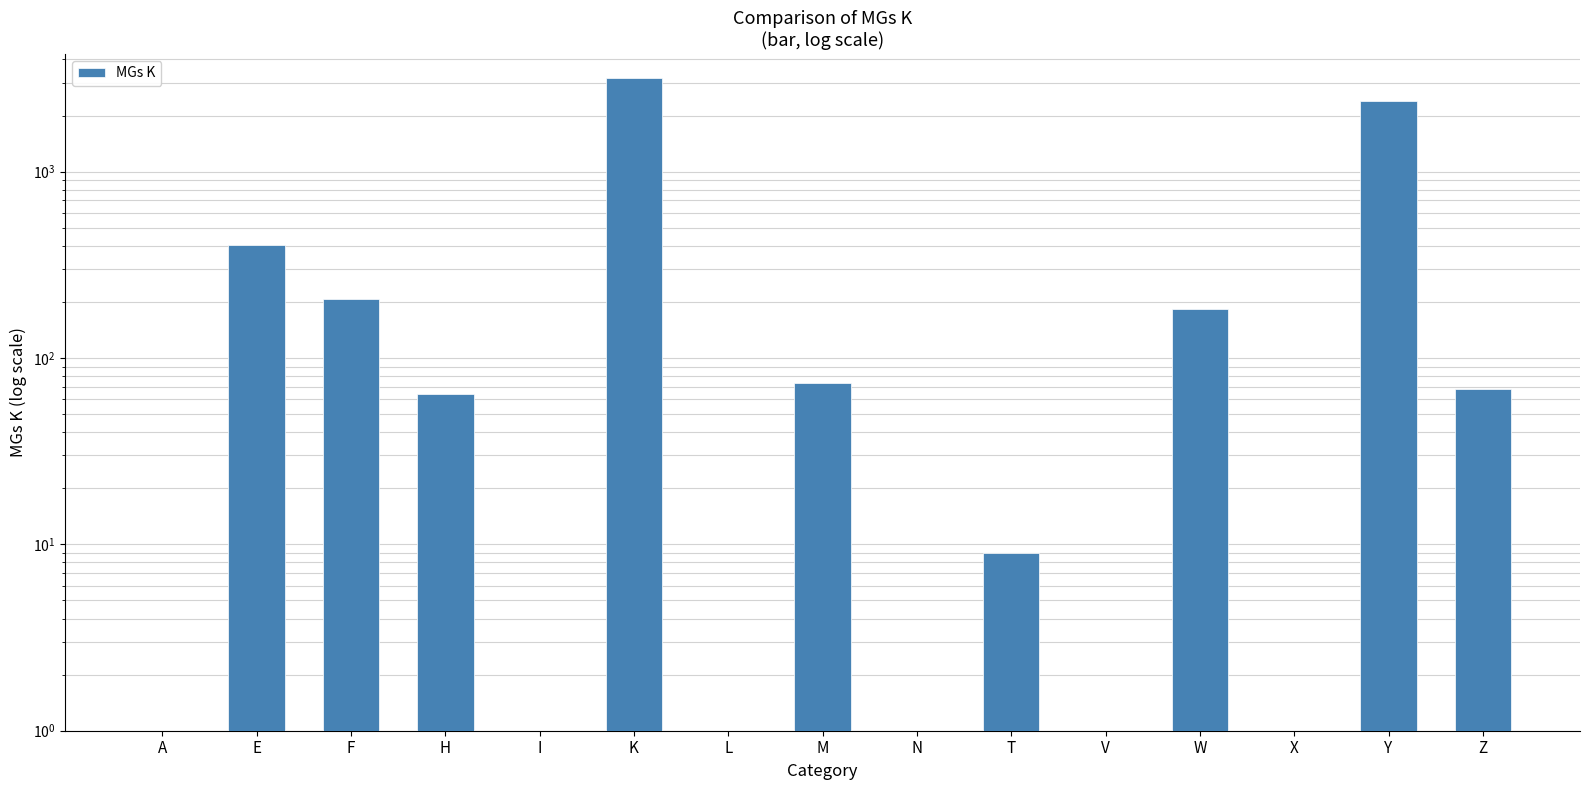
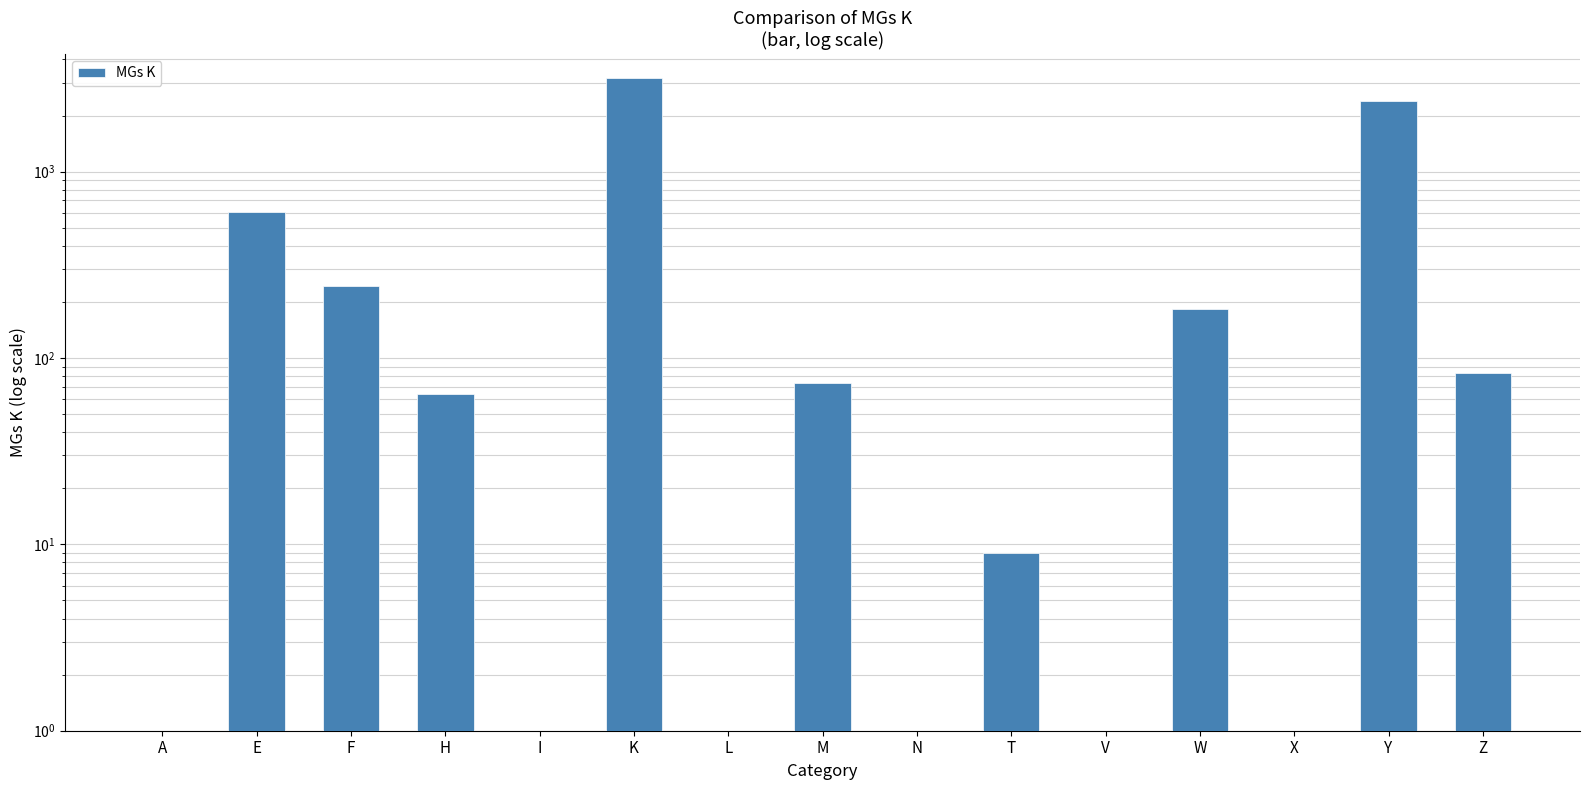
  {
-   "E": 400,
-   "F": 210,
+   "E": 610,
+   "F": 240,
    "H": 64,
    "K": 3200,
    "M": 73,
    "T": 9,
    "W": 180,
    "Y": 2400,
-   "Z": 68
+   "Z": 80
  }
